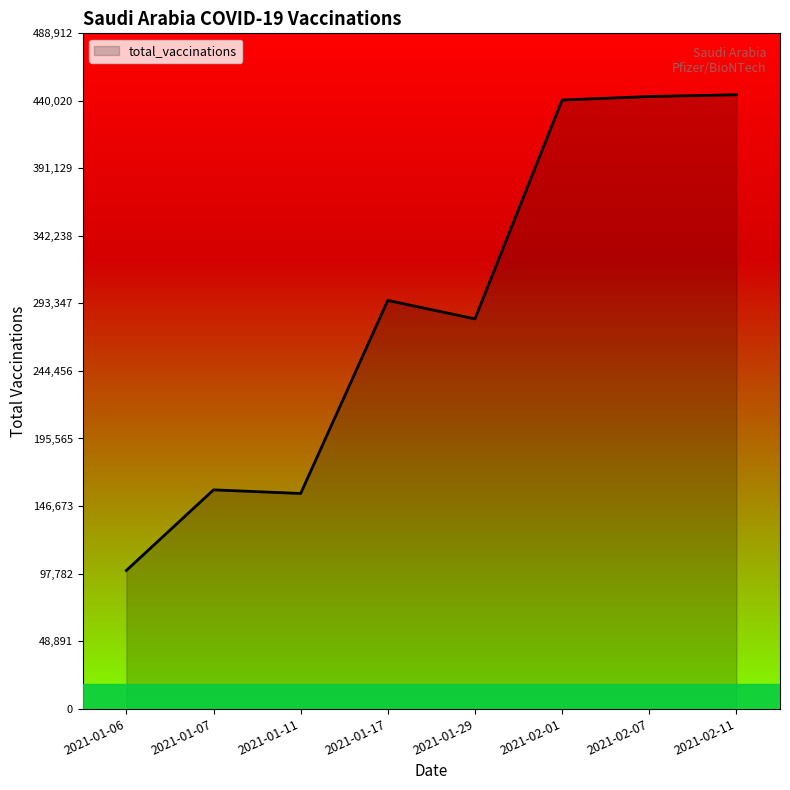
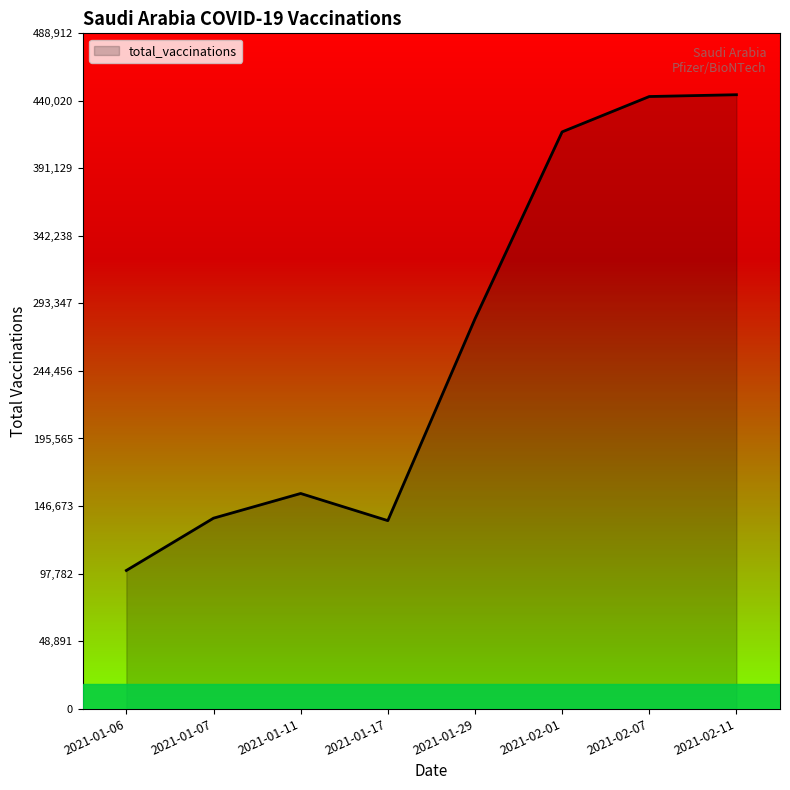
  {
    "2021-01-06": "100,000",
-   "2021-01-07": "158,000",
+   "2021-01-07": "138,000",
    "2021-01-11": "156,000",
-   "2021-01-17": "296,000",
+   "2021-01-17": "136,000",
    "2021-01-29": "282,000",
-   "2021-02-01": "441,000",
+   "2021-02-01": "418,000",
    "2021-02-07": "443,000",
    "2021-02-11": "444,000"
  }
